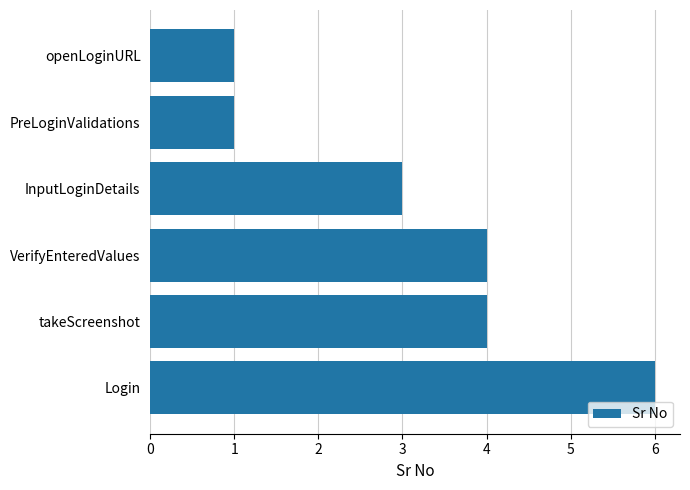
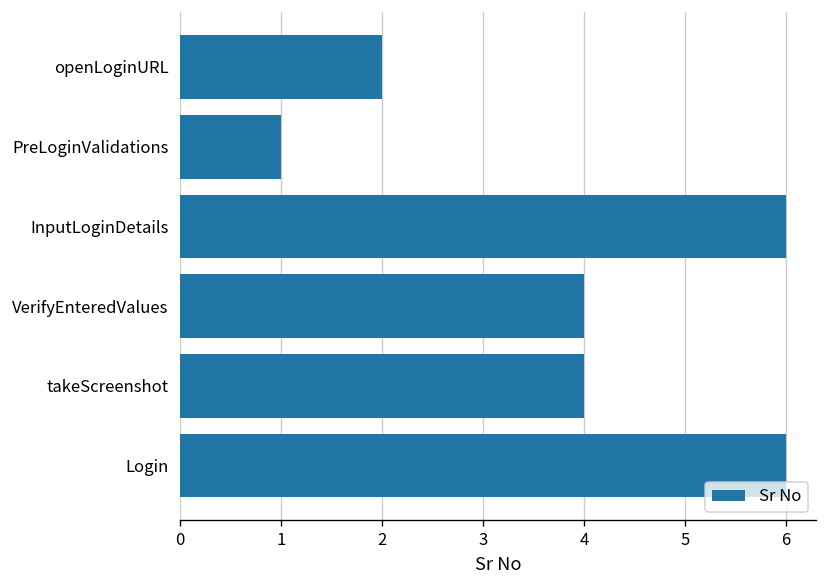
  {
-   "openLoginURL": 1,
+   "openLoginURL": 2,
    "PreLoginValidations": 1,
-   "InputLoginDetails": 3,
+   "InputLoginDetails": 6,
    "VerifyEnteredValues": 4,
    "takeScreenshot": 4,
    "Login": 6
  }
